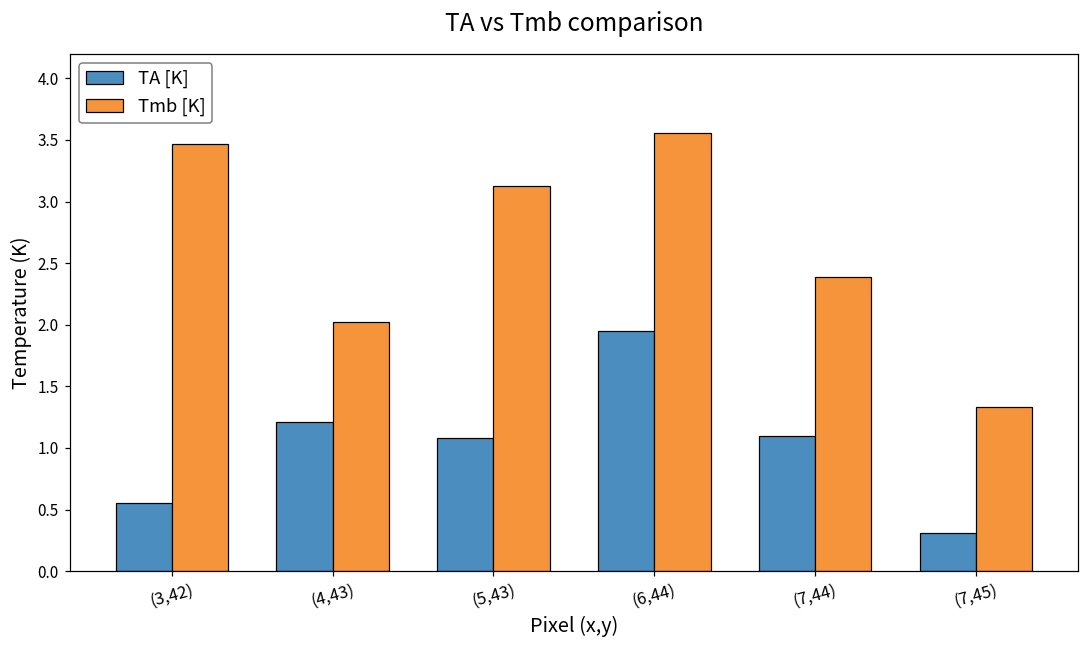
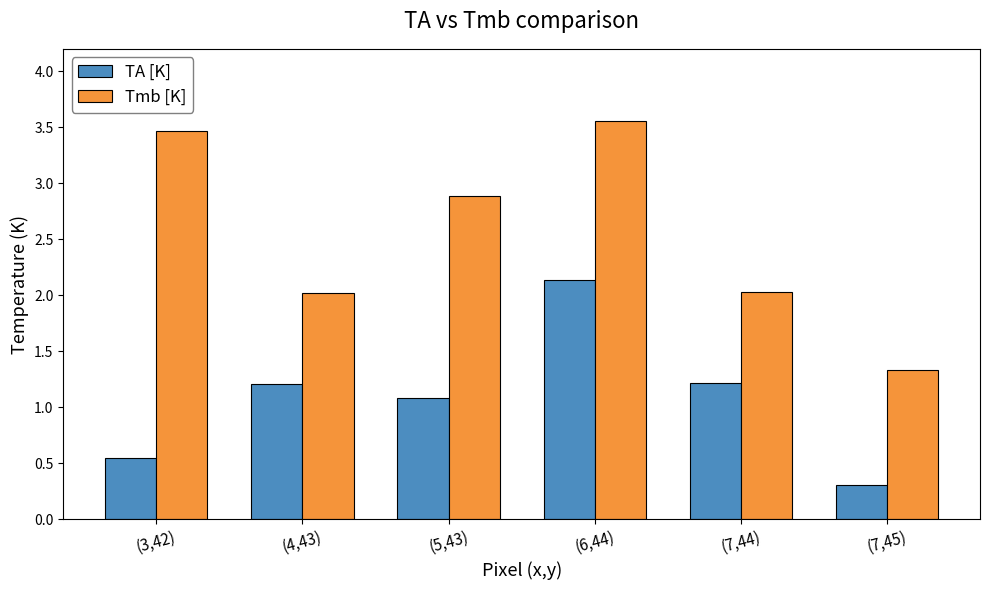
  {
    "TA [K]": {
      "(3,42)": 0.55,
      "(4,43)": 1.21,
      "(5,43)": 1.08,
-     "(6,44)": 1.95,
-     "(7,44)": 1.10,
+     "(6,44)": 2.14,
+     "(7,44)": 1.22,
      "(7,45)": 0.31
    },
    "Tmb [K]": {
      "(3,42)": 3.47,
      "(4,43)": 2.02,
-     "(5,43)": 3.13,
+     "(5,43)": 2.89,
      "(6,44)": 3.56,
-     "(7,44)": 2.39,
+     "(7,44)": 2.03,
      "(7,45)": 1.33
    }
  }
